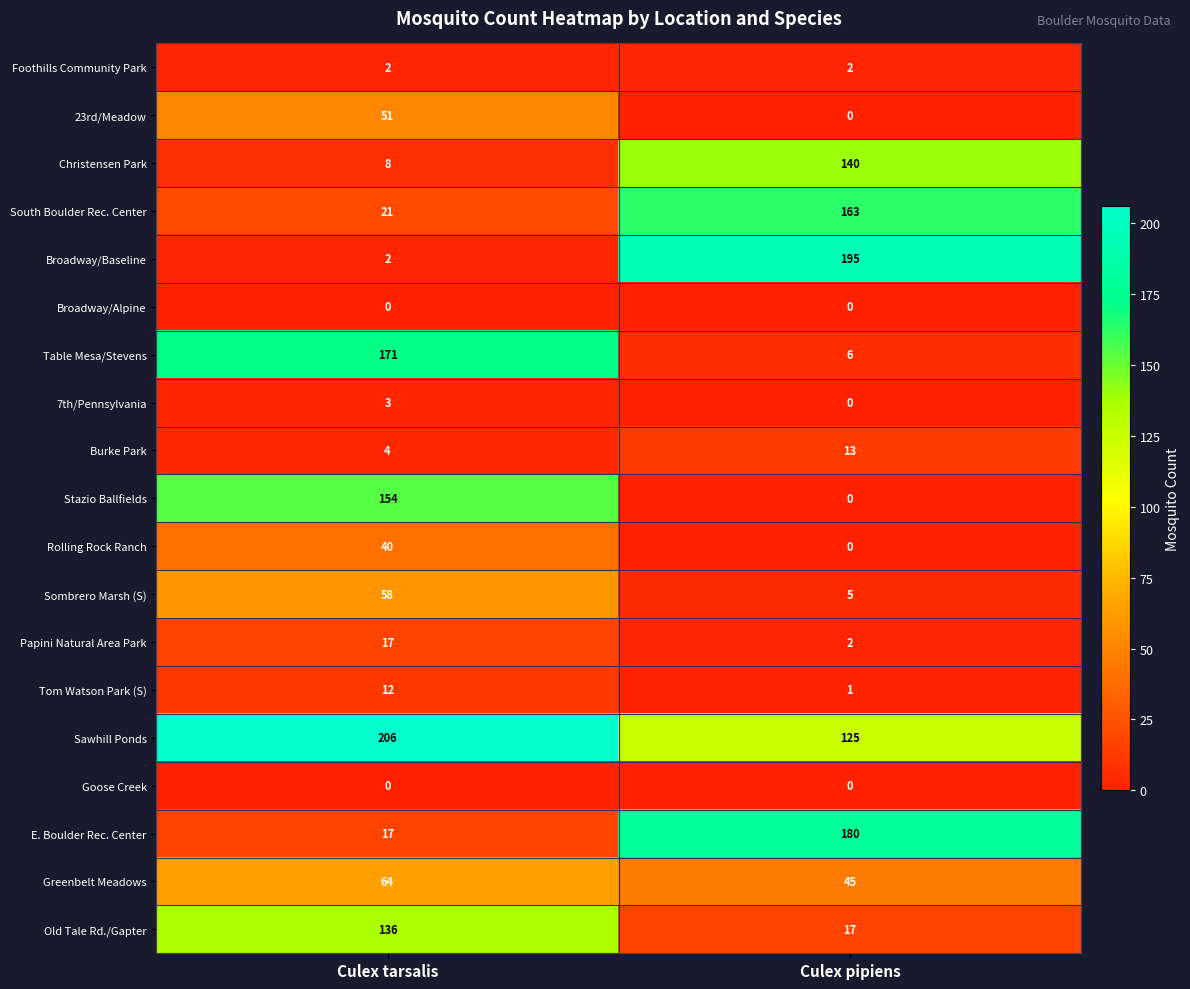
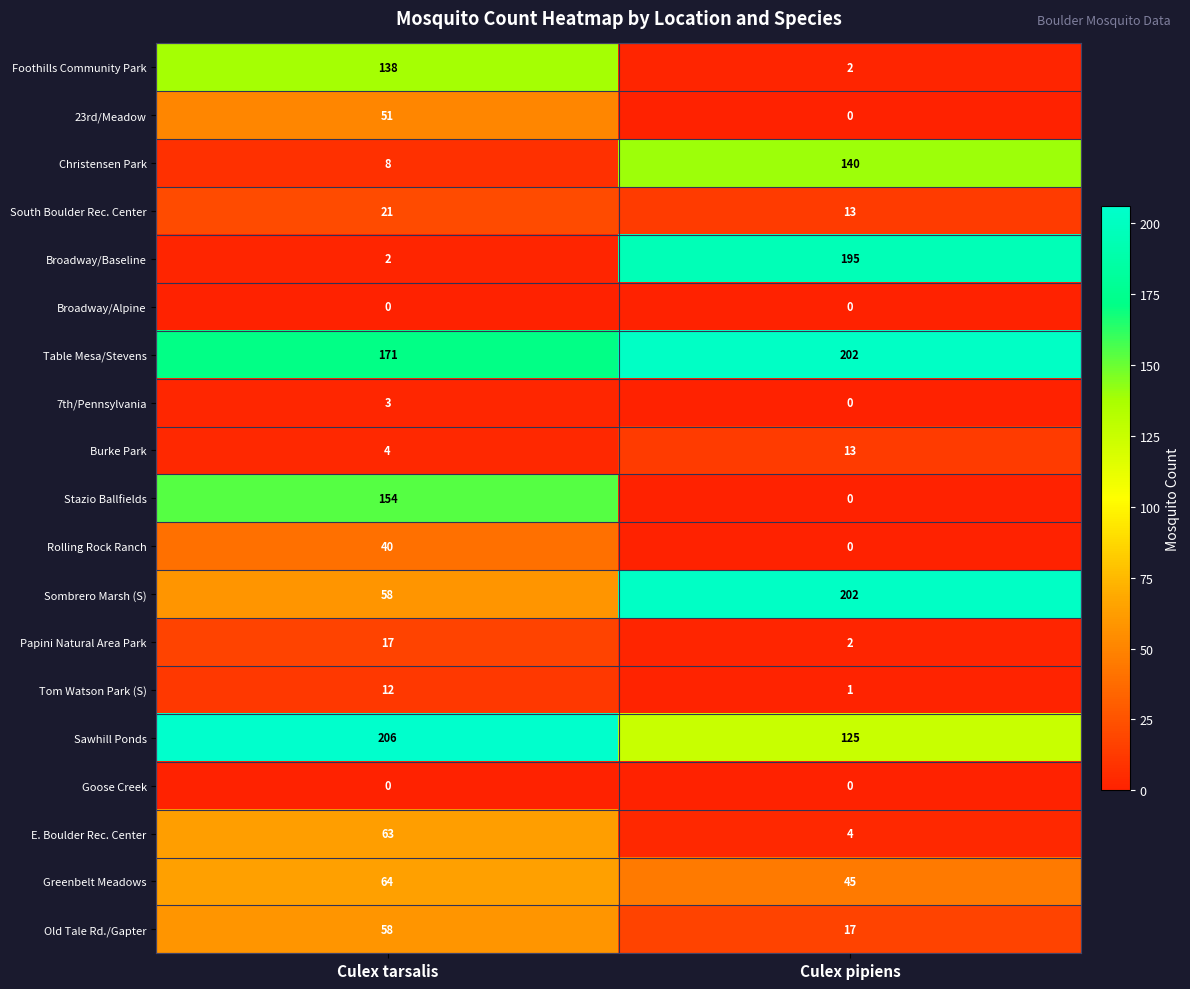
  {
    "Foothills Community Park": {
-     "Culex tarsalis": 2,
+     "Culex tarsalis": 138,
      "Culex pipiens": 2
    },
    "23rd/Meadow": {
      "Culex tarsalis": 51,
      "Culex pipiens": 0
    },
    "Christensen Park": {
      "Culex tarsalis": 8,
      "Culex pipiens": 140
    },
    "South Boulder Rec. Center": {
      "Culex tarsalis": 21,
-     "Culex pipiens": 163
+     "Culex pipiens": 13
    },
    "Broadway/Baseline": {
      "Culex tarsalis": 2,
      "Culex pipiens": 195
    },
    "Broadway/Alpine": {
      "Culex tarsalis": 0,
      "Culex pipiens": 0
    },
    "Table Mesa/Stevens": {
      "Culex tarsalis": 171,
-     "Culex pipiens": 6
+     "Culex pipiens": 202
    },
    "7th/Pennsylvania": {
      "Culex tarsalis": 3,
      "Culex pipiens": 0
    },
    "Burke Park": {
      "Culex tarsalis": 4,
      "Culex pipiens": 13
    },
    "Stazio Ballfields": {
      "Culex tarsalis": 154,
      "Culex pipiens": 0
    },
    "Rolling Rock Ranch": {
      "Culex tarsalis": 40,
      "Culex pipiens": 0
    },
    "Sombrero Marsh (S)": {
      "Culex tarsalis": 58,
-     "Culex pipiens": 5
+     "Culex pipiens": 202
    },
    "Papini Natural Area Park": {
      "Culex tarsalis": 17,
      "Culex pipiens": 2
    },
    "Tom Watson Park (S)": {
      "Culex tarsalis": 12,
      "Culex pipiens": 1
    },
    "Sawhill Ponds": {
      "Culex tarsalis": 206,
      "Culex pipiens": 125
    },
    "Goose Creek": {
      "Culex tarsalis": 0,
      "Culex pipiens": 0
    },
    "E. Boulder Rec. Center": {
-     "Culex tarsalis": 17,
-     "Culex pipiens": 180
+     "Culex tarsalis": 63,
+     "Culex pipiens": 4
    },
    "Greenbelt Meadows": {
      "Culex tarsalis": 64,
      "Culex pipiens": 45
    },
    "Old Tale Rd./Gapter": {
-     "Culex tarsalis": 136,
+     "Culex tarsalis": 58,
      "Culex pipiens": 17
    }
  }
